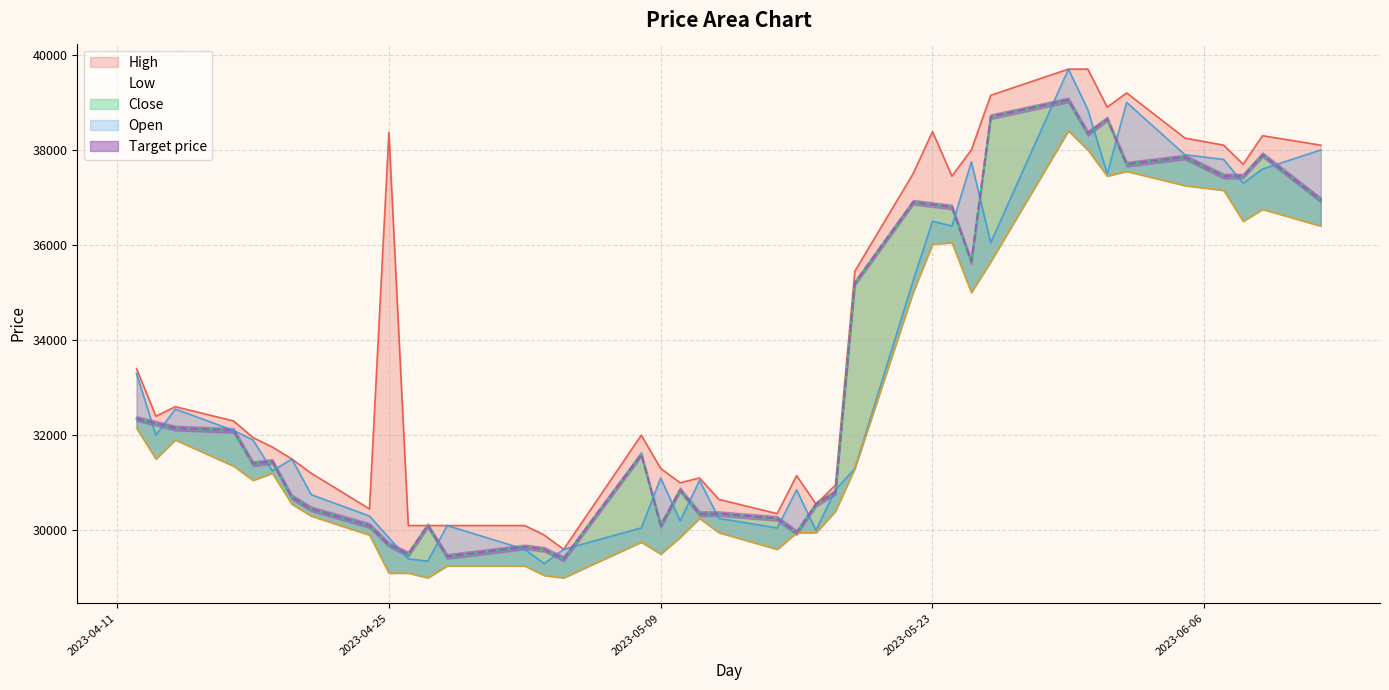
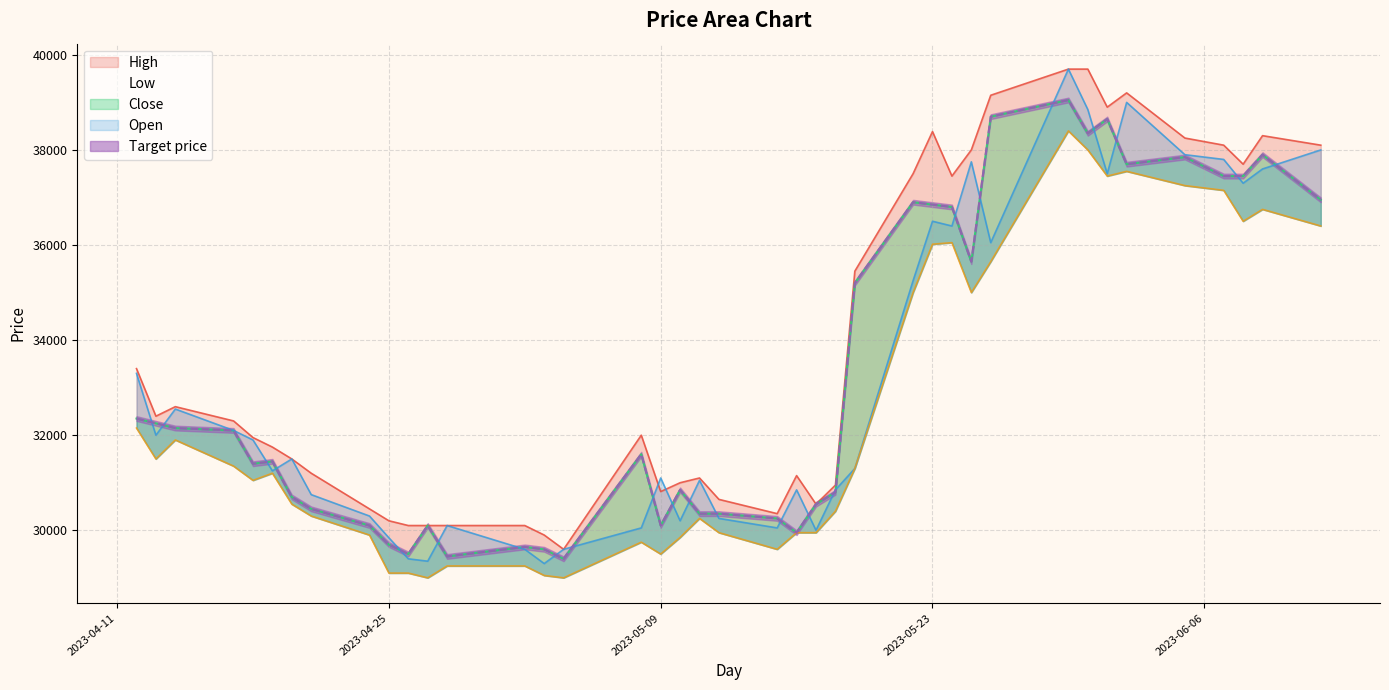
  {
    "High": {
-     "2023-04-25": 38400,
-     "2023-05-09": 31300,
+     "2023-04-25": 30200,
+     "2023-05-09": 30800,
      "2023-05-23": 38400
    },
    "Open": {
      "2023-04-25": 29800,
      "2023-05-09": 31100,
      "2023-05-23": 36500
    },
    "Low": {
      "2023-04-25": 29100,
      "2023-05-09": 29500,
      "2023-05-23": 36000
    }
  }
